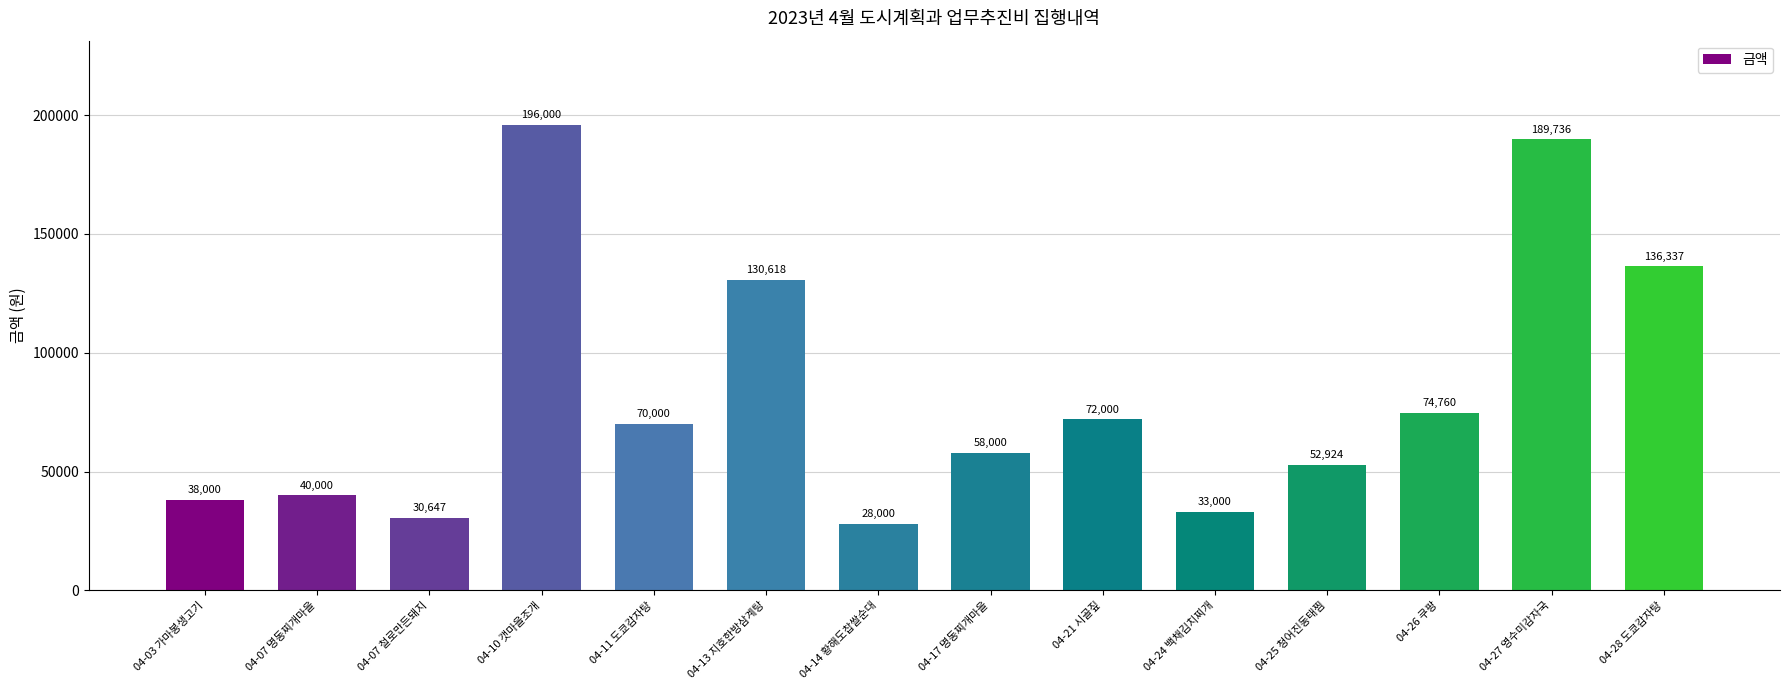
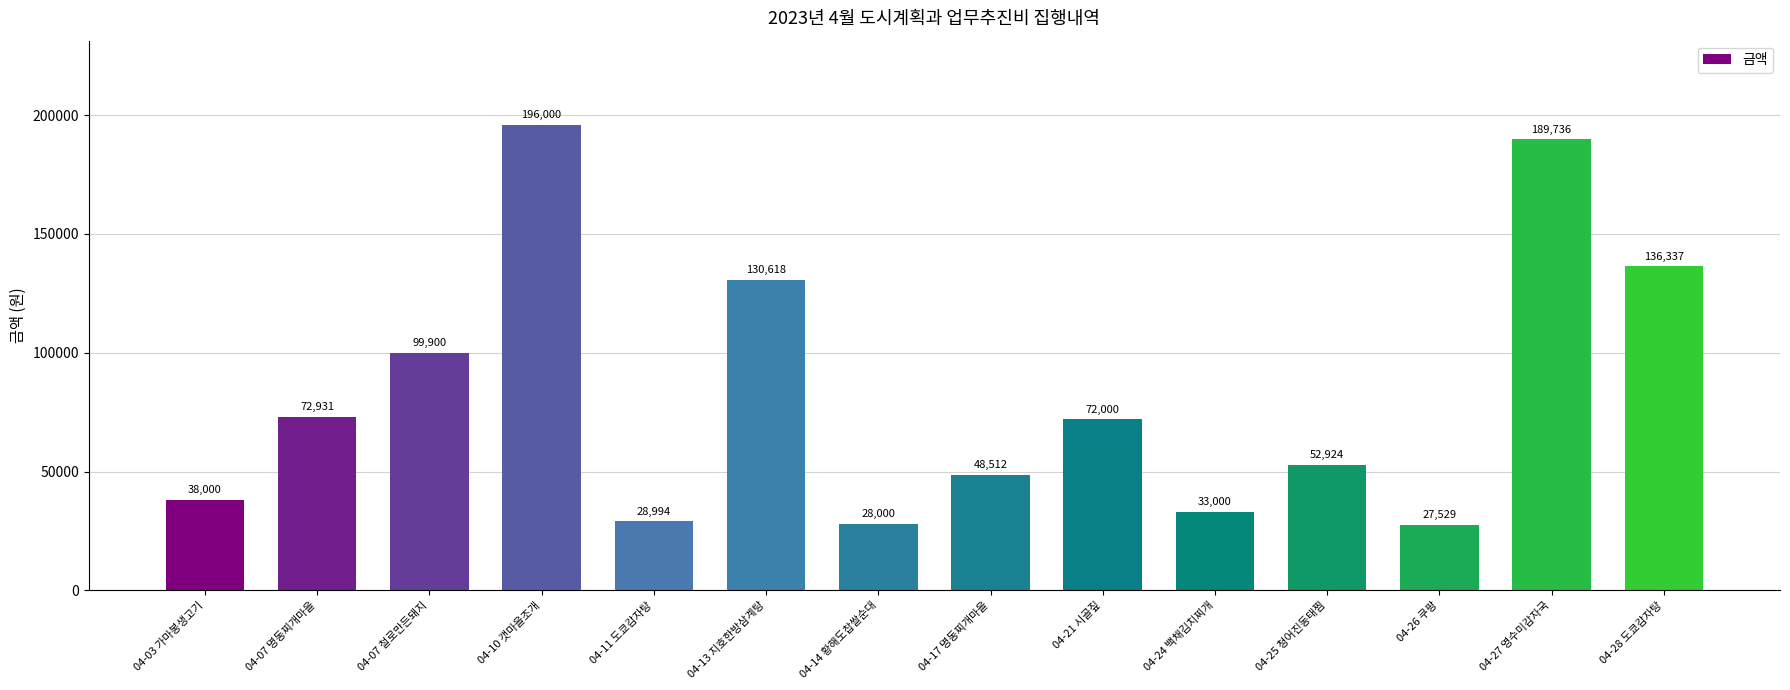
  {
    "04-03 가마봉생고기": "38,000",
-   "04-07 명동찌개마을": "40,000",
-   "04-07 철로만든돼지": "30,647",
+   "04-07 명동찌개마을": "72,931",
+   "04-07 철로만든돼지": "99,900",
    "04-10 갯마을조개": "196,000",
-   "04-11 도쿄감자탕": "70,000",
+   "04-11 도쿄감자탕": "28,994",
    "04-13 지호한방삼계탕": "130,618",
    "04-14 황해도찹쌀순대": "28,000",
-   "04-17 명동찌개마을": "58,000",
+   "04-17 명동찌개마을": "48,512",
    "04-21 시골짚": "72,000",
    "04-24 백채김치찌개": "33,000",
    "04-25 청어진동태찜": "52,924",
-   "04-26 쿠팡": "74,760",
+   "04-26 쿠팡": "27,529",
    "04-27 영수미감자국": "189,736",
    "04-28 도쿄감자탕": "136,337"
  }
